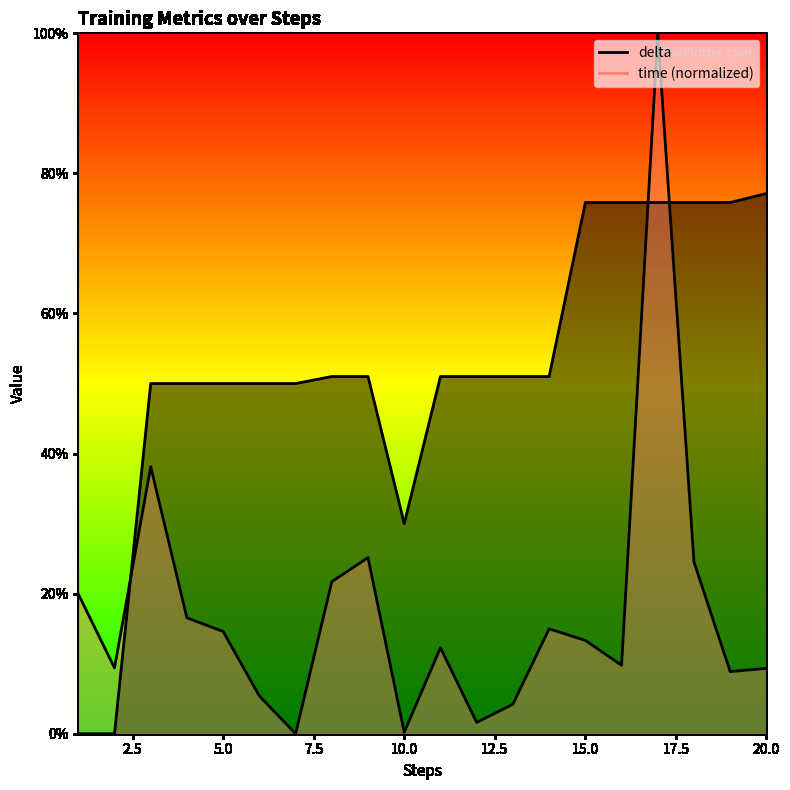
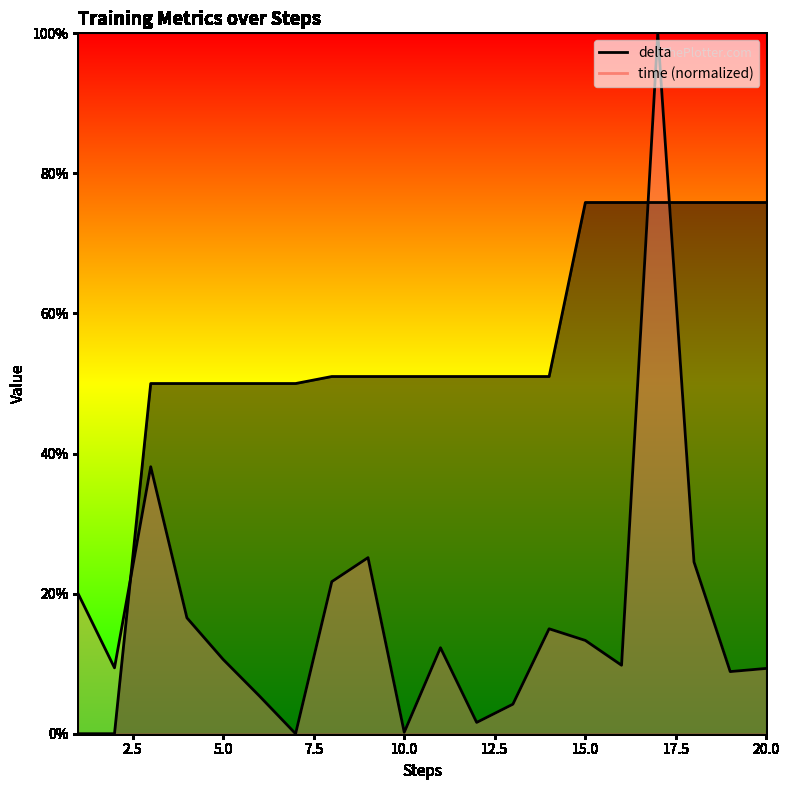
  {
    "delta": {
      "5.0": "50%",
-     "10.0": "30%",
+     "10.0": "51%",
      "15.0": "76%",
-     "20.0": "77%"
+     "20.0": "76%"
    },
    "time (normalized)": {
-     "5.0": "15%",
+     "5.0": "11%",
      "10.0": "0%",
      "15.0": "13%",
      "20.0": "9%"
    }
  }
